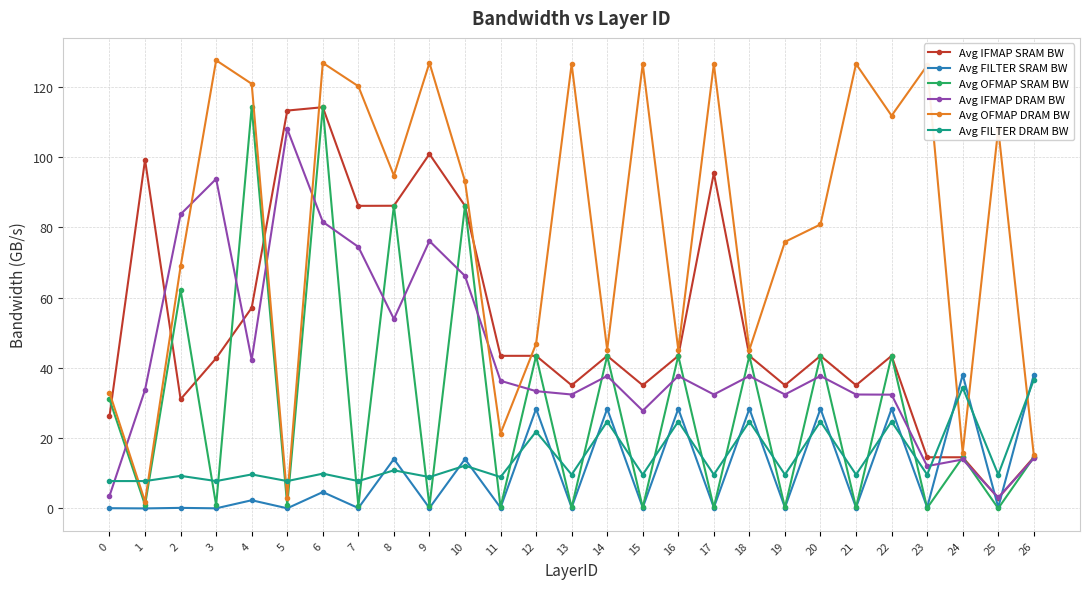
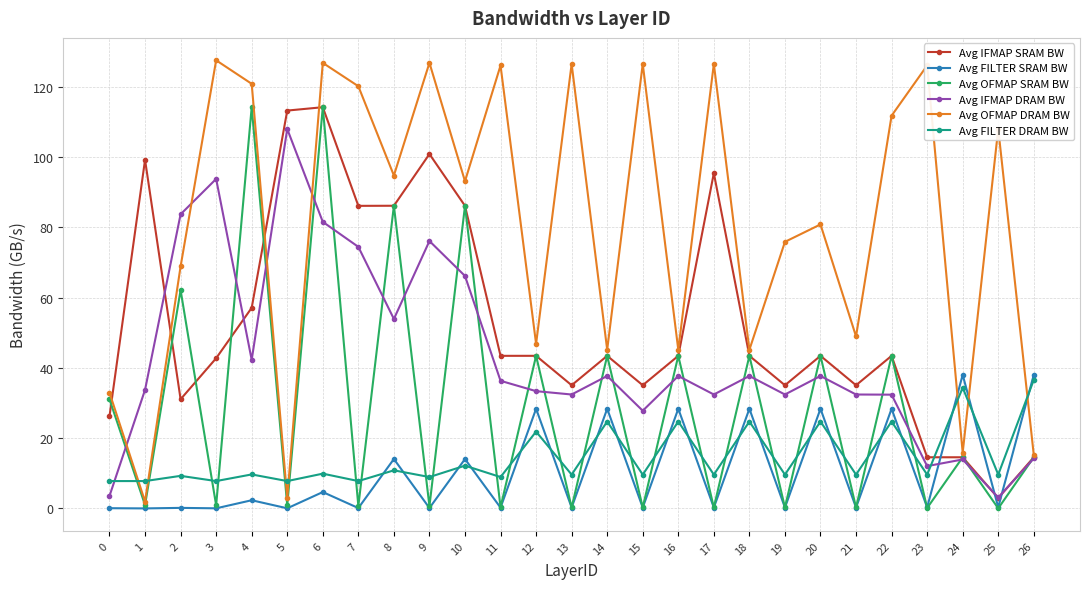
  {
    "Avg IFMAP SRAM BW": {
      "0": 26,
      "1": 99,
      "2": 31,
      "3": 43,
      "4": 57,
      "5": 113,
      "7": 86,
      "9": 101,
      "11": 43,
      "13": 35,
      "15": 35,
      "17": 95,
      "19": 35,
      "21": 35,
      "23": 15
    },
    "Avg FILTER SRAM BW": {
      "0": 0,
      "1": 0,
      "2": 0,
      "3": 0,
      "4": 2,
      "5": 0,
      "6": 5,
      "8": 14,
      "10": 14,
      "12": 28,
      "14": 28,
      "16": 28,
      "18": 28,
      "20": 28,
      "22": 28,
      "24": 38,
      "26": 38
    },
    "Avg IFMAP DRAM BW": {
      "0": 4,
      "1": 34,
      "2": 84,
      "3": 94,
      "4": 42,
      "5": 108,
      "6": 82,
      "7": 74,
      "8": 54,
      "9": 76,
      "10": 66,
      "11": 36,
      "12": 33,
      "13": 32,
      "14": 38,
      "15": 28,
      "16": 38,
      "17": 32,
      "18": 38,
      "19": 32,
      "20": 38,
      "21": 32,
      "22": 32,
      "23": 12
    },
    "Avg OFMAP DRAM BW": {
      "0": 33,
      "1": 2,
      "2": 69,
      "3": 127,
      "4": 121,
      "5": 3,
      "6": 127,
      "7": 120,
      "8": 95,
      "9": 127,
      "10": 93,
-     "11": 21,
+     "11": 126,
      "12": 47,
      "13": 126,
      "14": 45,
      "15": 126,
      "16": 45,
      "17": 126,
      "18": 45,
      "19": 76,
      "20": 81,
-     "21": 126,
+     "21": 49,
      "22": 112,
      "24": 16
    }
  }
